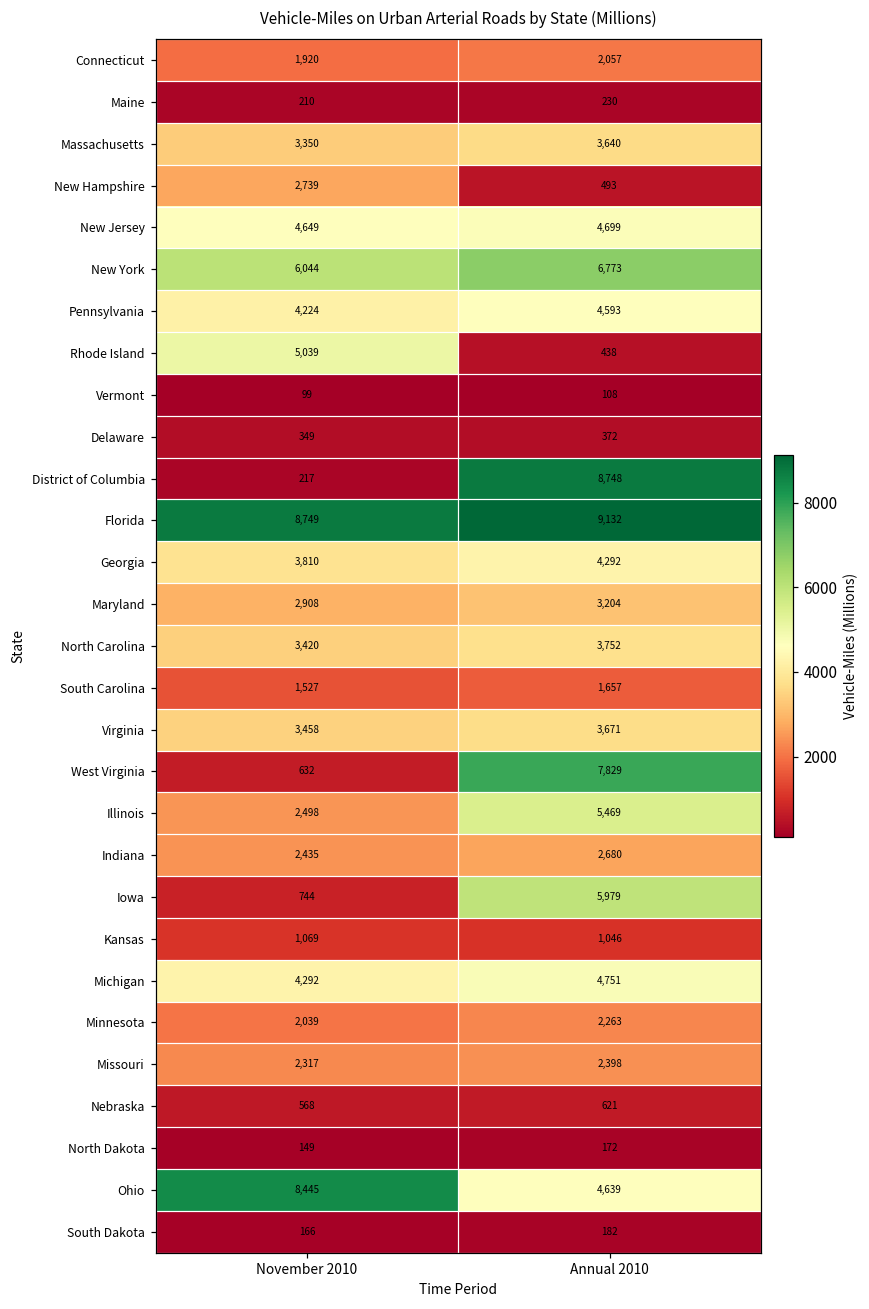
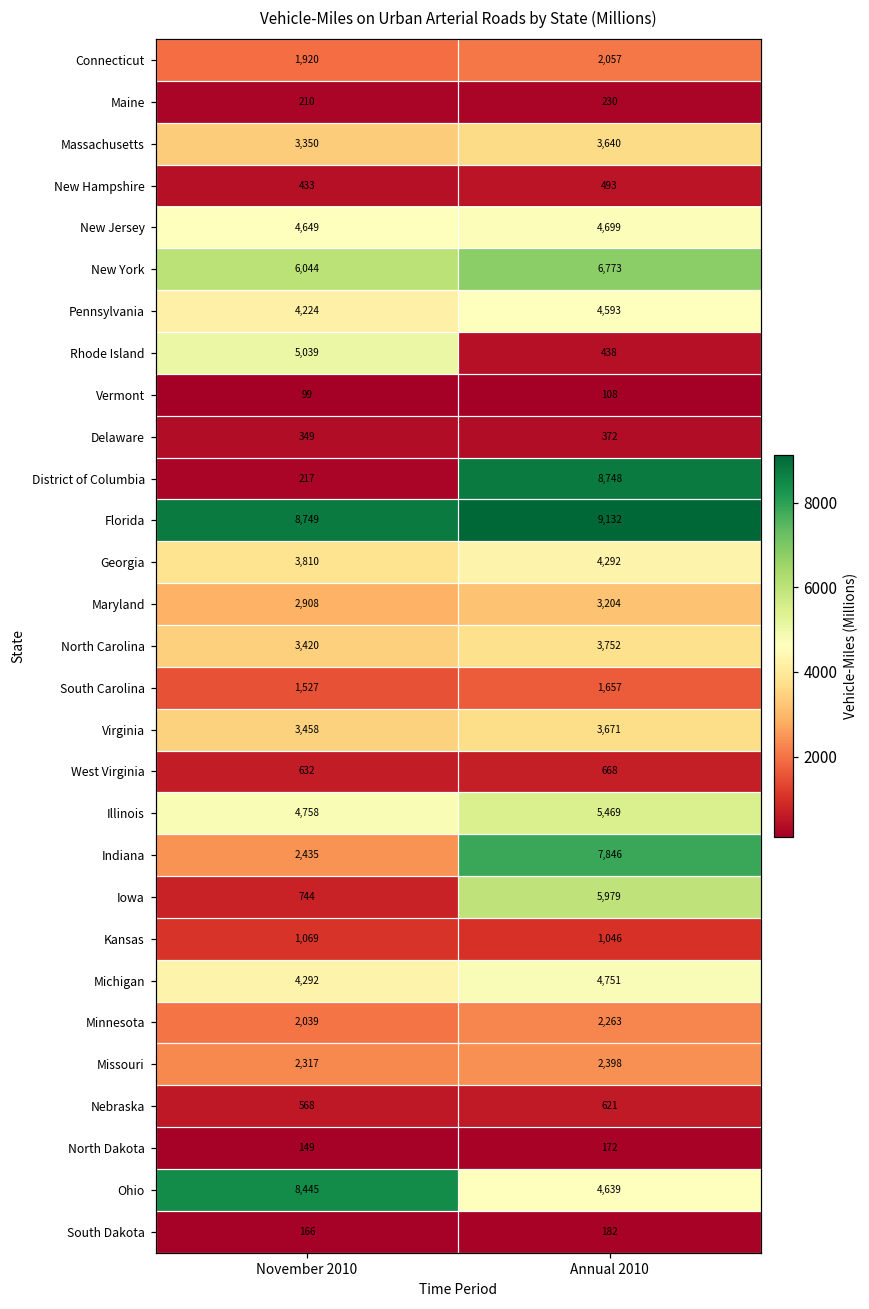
  {
    "Connecticut": {
      "November 2010": "1,920",
      "Annual 2010": "2,057"
    },
    "Maine": {
      "November 2010": "210",
      "Annual 2010": "230"
    },
    "Massachusetts": {
      "November 2010": "3,350",
      "Annual 2010": "3,640"
    },
    "New Hampshire": {
-     "November 2010": "2,739",
+     "November 2010": "433",
      "Annual 2010": "493"
    },
    "New Jersey": {
      "November 2010": "4,649",
      "Annual 2010": "4,699"
    },
    "New York": {
      "November 2010": "6,044",
      "Annual 2010": "6,773"
    },
    "Pennsylvania": {
      "November 2010": "4,224",
      "Annual 2010": "4,593"
    },
    "Rhode Island": {
      "November 2010": "5,039",
      "Annual 2010": "438"
    },
    "Vermont": {
      "November 2010": "99",
      "Annual 2010": "108"
    },
    "Delaware": {
      "November 2010": "349",
      "Annual 2010": "372"
    },
    "District of Columbia": {
      "November 2010": "217",
      "Annual 2010": "8,748"
    },
    "Florida": {
      "November 2010": "8,749",
      "Annual 2010": "9,132"
    },
    "Georgia": {
      "November 2010": "3,810",
      "Annual 2010": "4,292"
    },
    "Maryland": {
      "November 2010": "2,908",
      "Annual 2010": "3,204"
    },
    "North Carolina": {
      "November 2010": "3,420",
      "Annual 2010": "3,752"
    },
    "South Carolina": {
      "November 2010": "1,527",
      "Annual 2010": "1,657"
    },
    "Virginia": {
      "November 2010": "3,458",
      "Annual 2010": "3,671"
    },
    "West Virginia": {
      "November 2010": "632",
-     "Annual 2010": "7,829"
+     "Annual 2010": "668"
    },
    "Illinois": {
-     "November 2010": "2,498",
+     "November 2010": "4,758",
      "Annual 2010": "5,469"
    },
    "Indiana": {
      "November 2010": "2,435",
-     "Annual 2010": "2,680"
+     "Annual 2010": "7,846"
    },
    "Iowa": {
      "November 2010": "744",
      "Annual 2010": "5,979"
    },
    "Kansas": {
      "November 2010": "1,069",
      "Annual 2010": "1,046"
    },
    "Michigan": {
      "November 2010": "4,292",
      "Annual 2010": "4,751"
    },
    "Minnesota": {
      "November 2010": "2,039",
      "Annual 2010": "2,263"
    },
    "Missouri": {
      "November 2010": "2,317",
      "Annual 2010": "2,398"
    },
    "Nebraska": {
      "November 2010": "568",
      "Annual 2010": "621"
    },
    "North Dakota": {
      "November 2010": "149",
      "Annual 2010": "172"
    },
    "Ohio": {
      "November 2010": "8,445",
      "Annual 2010": "4,639"
    },
    "South Dakota": {
      "November 2010": "166",
      "Annual 2010": "182"
    }
  }
